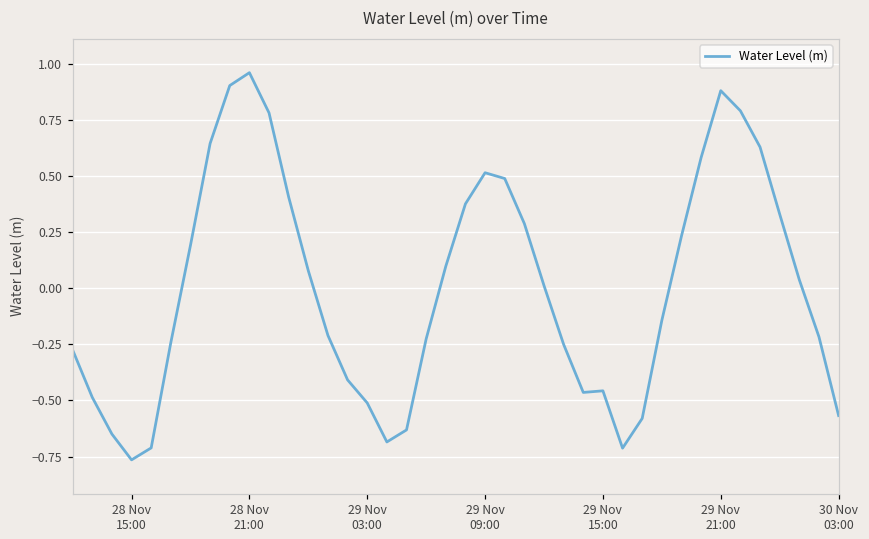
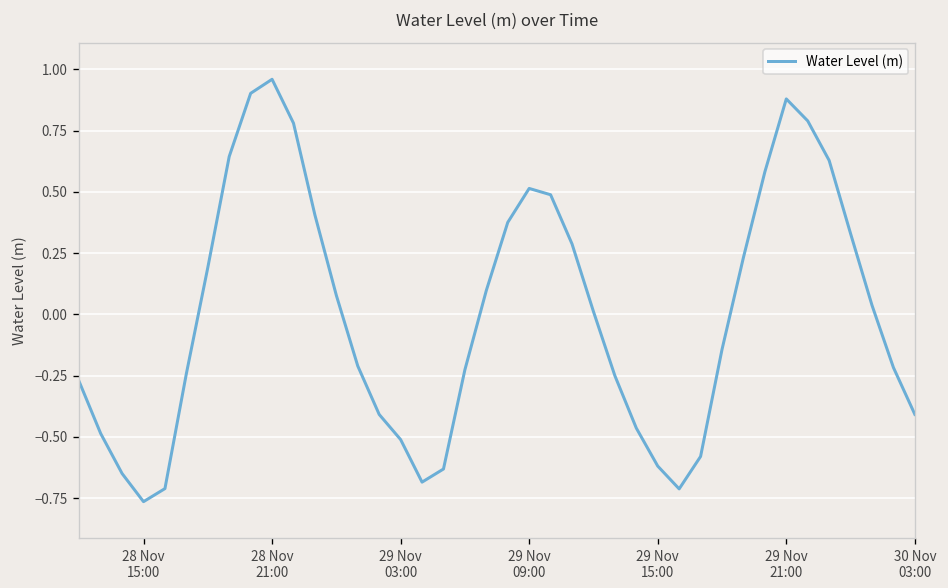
  {
    "28 Nov 15:00": -0.76,
    "28 Nov 21:00": 0.96,
    "29 Nov 03:00": -0.51,
    "29 Nov 09:00": 0.51,
-   "29 Nov 15:00": -0.46,
+   "29 Nov 15:00": -0.62,
    "29 Nov 21:00": 0.88,
-   "30 Nov 03:00": -0.57
+   "30 Nov 03:00": -0.41
  }
